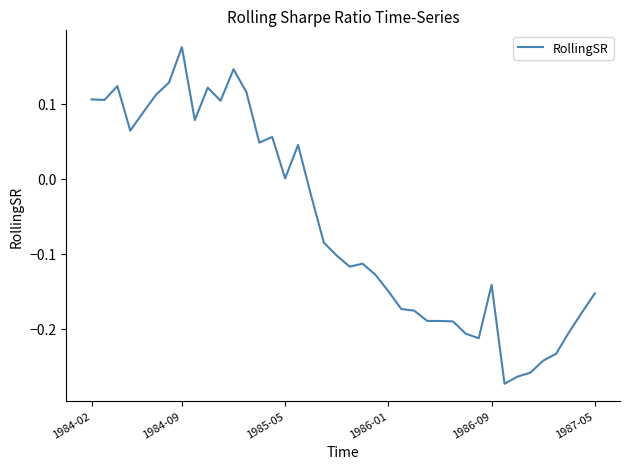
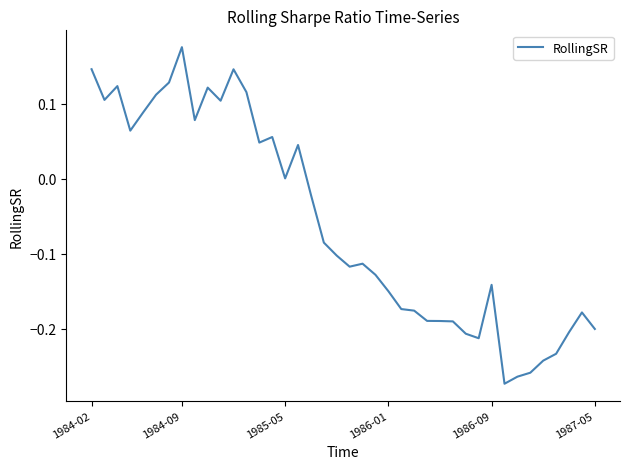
  {
-   "1984-02": 0.11,
+   "1984-02": 0.15,
    "1984-09": 0.18,
    "1985-05": 0.00,
    "1986-01": -0.15,
    "1986-09": -0.14,
-   "1987-05": -0.15
+   "1987-05": -0.20
  }
